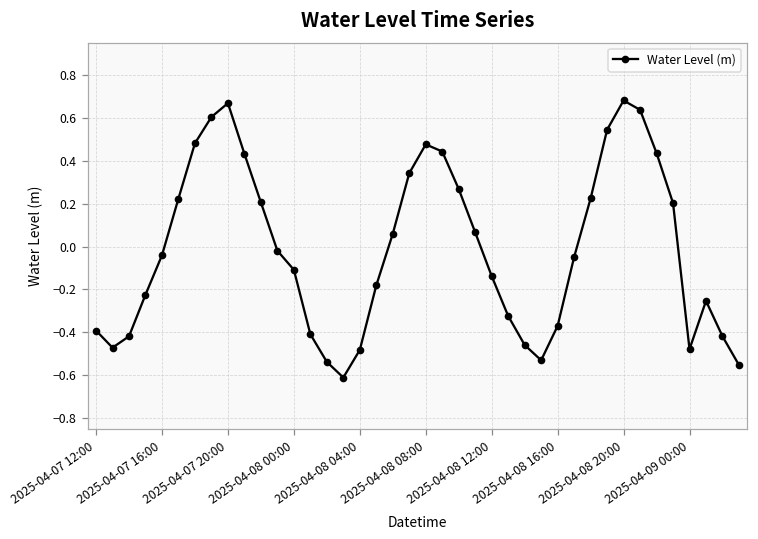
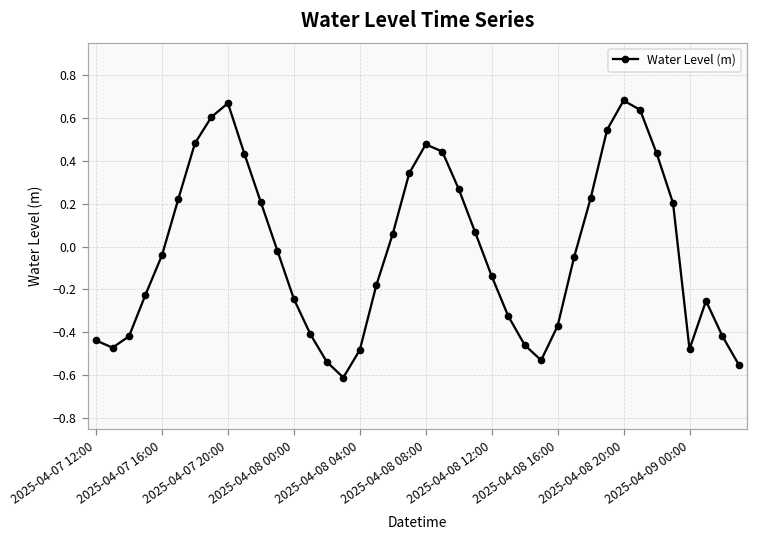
  {
-   "2025-04-07 12:00": -0.39,
+   "2025-04-07 12:00": -0.44,
    "2025-04-07 16:00": -0.04,
    "2025-04-07 20:00": 0.67,
-   "2025-04-08 00:00": -0.11,
+   "2025-04-08 00:00": -0.24,
    "2025-04-08 04:00": -0.48,
    "2025-04-08 08:00": 0.48,
    "2025-04-08 12:00": -0.14,
    "2025-04-08 16:00": -0.37,
    "2025-04-08 20:00": 0.68,
    "2025-04-09 00:00": -0.48
  }
